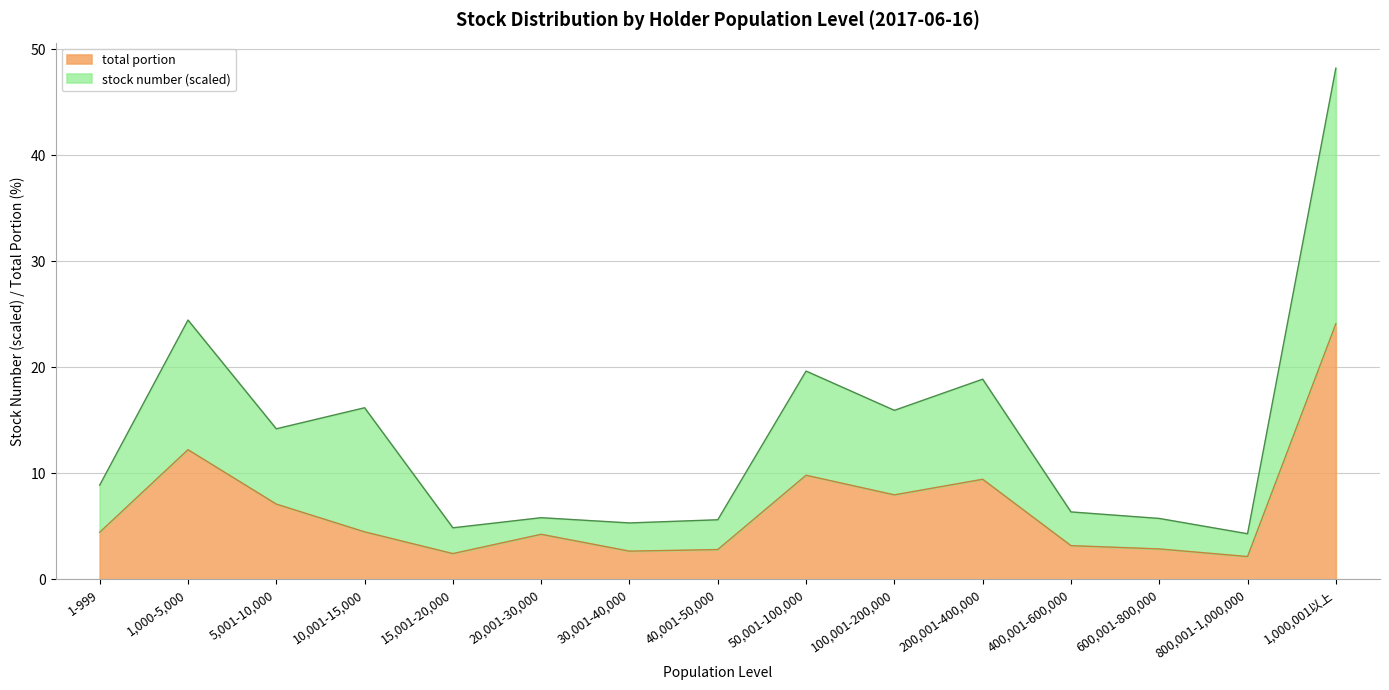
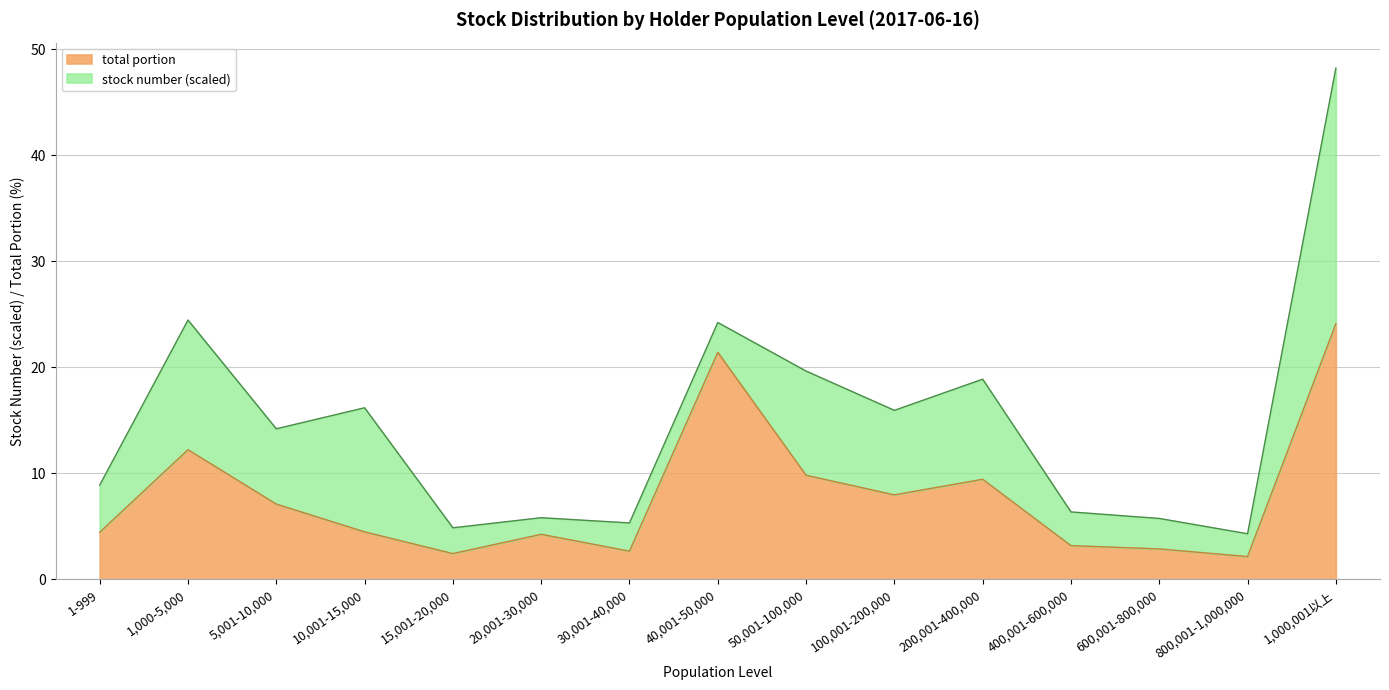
  {
    "total portion": {
      "1-999": 4.4,
      "1,000-5,000": 12.2,
      "5,001-10,000": 7.1,
      "10,001-15,000": 4.5,
      "15,001-20,000": 2.4,
      "20,001-30,000": 4.3,
      "30,001-40,000": 2.7,
-     "40,001-50,000": 2.8,
+     "40,001-50,000": 21.4,
      "50,001-100,000": 9.8,
      "100,001-200,000": 8.0,
      "200,001-400,000": 9.4,
      "400,001-600,000": 3.2,
      "600,001-800,000": 2.9,
      "800,001-1,000,000": 2.2,
      "1,000,001以上": 24.1
    },
    "stock number (scaled)": {
      "1-999": 4.4,
      "1,000-5,000": 12.2,
      "5,001-10,000": 7.1,
      "10,001-15,000": 11.7,
      "15,001-20,000": 2.4,
      "20,001-30,000": 1.6,
      "30,001-40,000": 2.7,
      "40,001-50,000": 2.8,
      "50,001-100,000": 9.8,
      "100,001-200,000": 8.0,
      "200,001-400,000": 9.4,
      "400,001-600,000": 3.2,
      "600,001-800,000": 2.9,
      "800,001-1,000,000": 2.2,
      "1,000,001以上": 24.1
    }
  }
